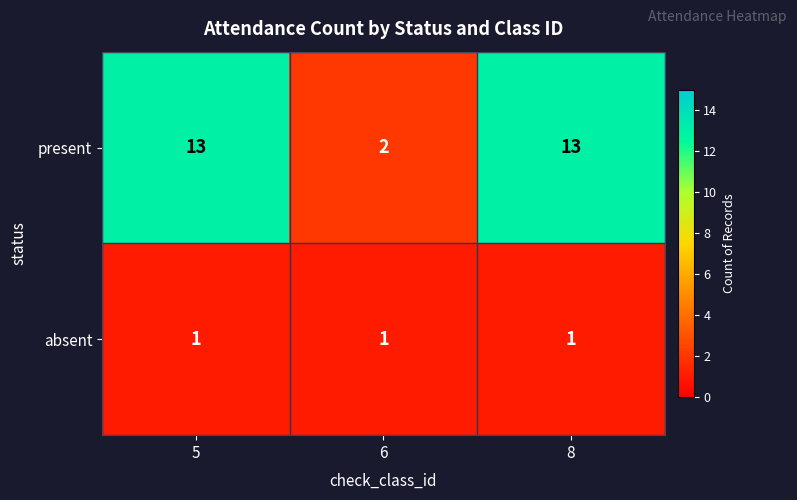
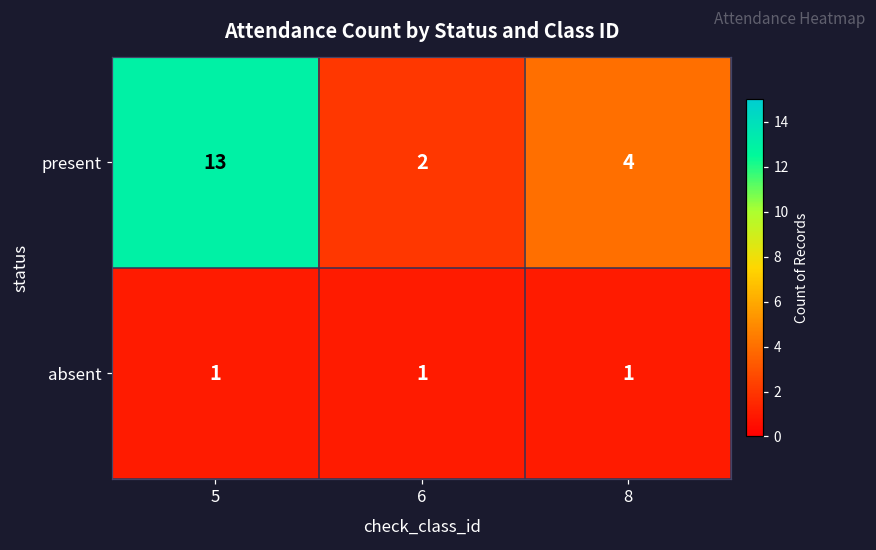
  {
    "present": {
      "5": 13,
      "6": 2,
-     "8": 13
+     "8": 4
    },
    "absent": {
      "5": 1,
      "6": 1,
      "8": 1
    }
  }
